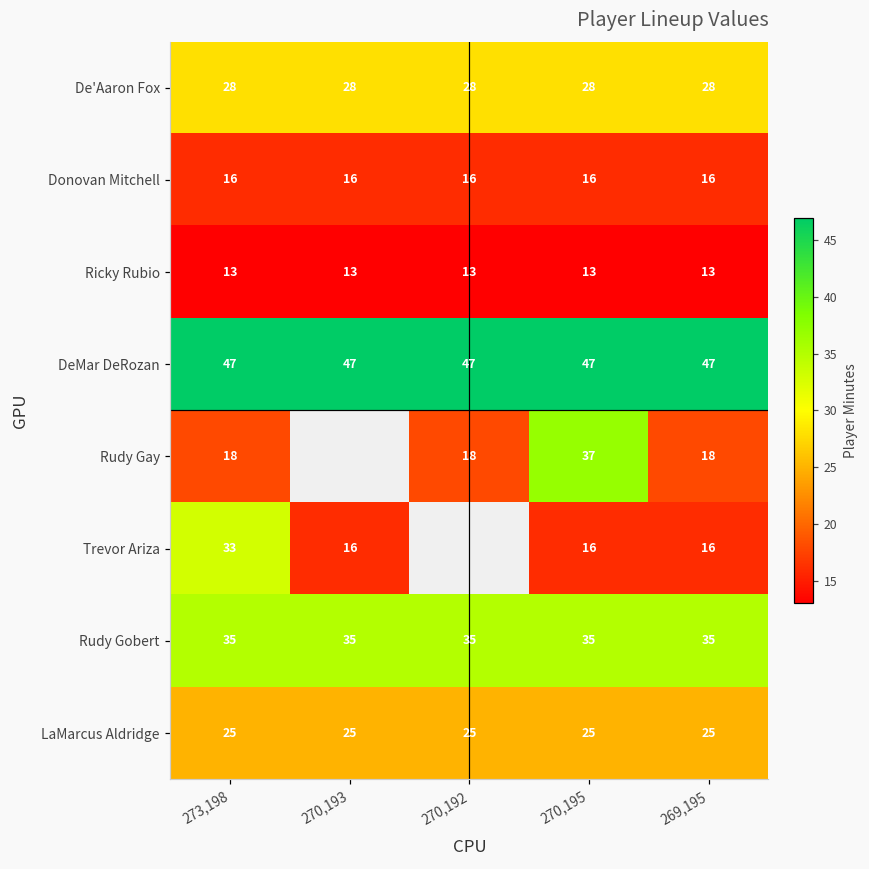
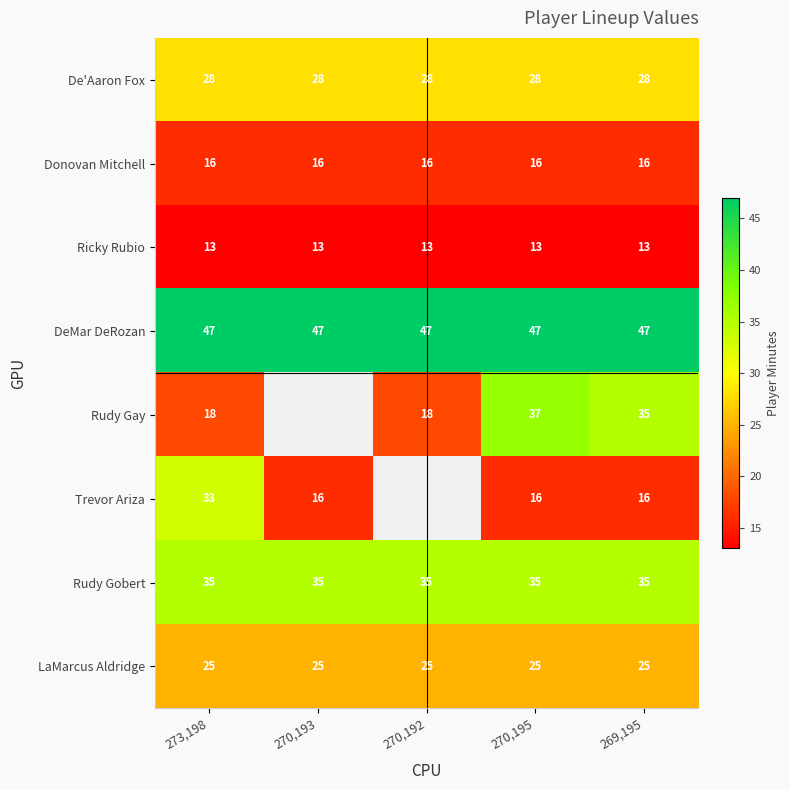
  {
    "De'Aaron Fox": {
      "273,198": 28,
      "270,193": 28,
      "270,192": 28,
      "270,195": 28,
      "269,195": 28
    },
    "Donovan Mitchell": {
      "273,198": 16,
      "270,193": 16,
      "270,192": 16,
      "270,195": 16,
      "269,195": 16
    },
    "Ricky Rubio": {
      "273,198": 13,
      "270,193": 13,
      "270,192": 13,
      "270,195": 13,
      "269,195": 13
    },
    "DeMar DeRozan": {
      "273,198": 47,
      "270,193": 47,
      "270,192": 47,
      "270,195": 47,
      "269,195": 47
    },
    "Rudy Gay": {
      "273,198": 18,
      "270,192": 18,
      "270,195": 37,
-     "269,195": 18
+     "269,195": 35
    },
    "Trevor Ariza": {
      "273,198": 33,
      "270,193": 16,
      "270,195": 16,
      "269,195": 16
    },
    "Rudy Gobert": {
      "273,198": 35,
      "270,193": 35,
      "270,192": 35,
      "270,195": 35,
      "269,195": 35
    },
    "LaMarcus Aldridge": {
      "273,198": 25,
      "270,193": 25,
      "270,192": 25,
      "270,195": 25,
      "269,195": 25
    }
  }
